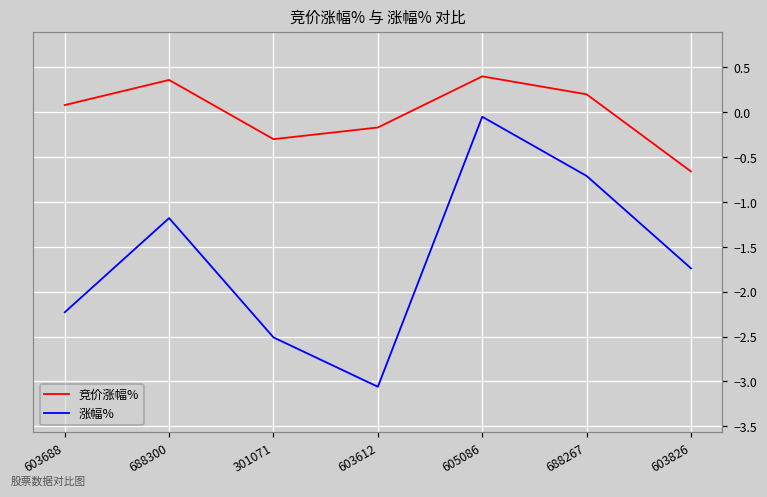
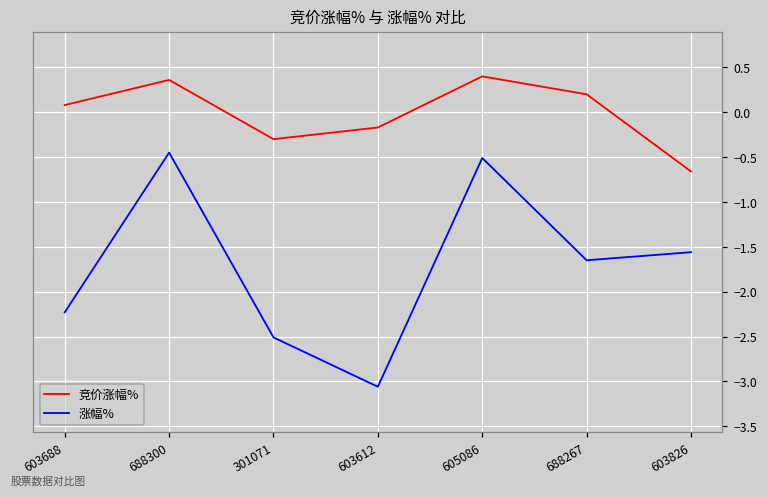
  {
    "竞价涨幅%": {
      "603688": 0.1,
      "688300": 0.4,
      "301071": -0.3,
      "603612": -0.2,
      "605086": 0.4,
      "688267": 0.2,
      "603826": -0.7
    },
    "涨幅%": {
      "603688": -2.2,
-     "688300": -1.2,
+     "688300": -0.5,
      "301071": -2.5,
      "603612": -3.1,
-     "605086": -0.1,
-     "688267": -0.7,
-     "603826": -1.7
+     "605086": -0.5,
+     "688267": -1.7,
+     "603826": -1.6
    }
  }
